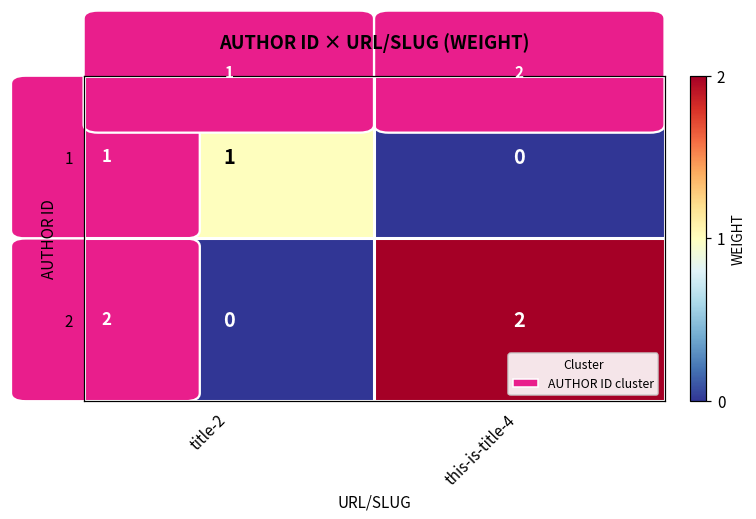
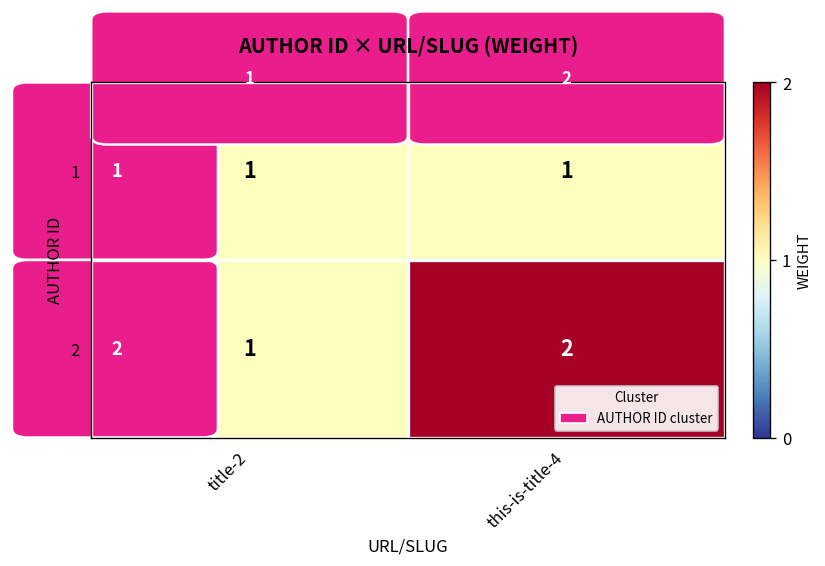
  {
    "1": {
      "title-2": 1,
-     "this-is-title-4": 0
+     "this-is-title-4": 1
    },
    "2": {
-     "title-2": 0,
+     "title-2": 1,
      "this-is-title-4": 2
    }
  }
